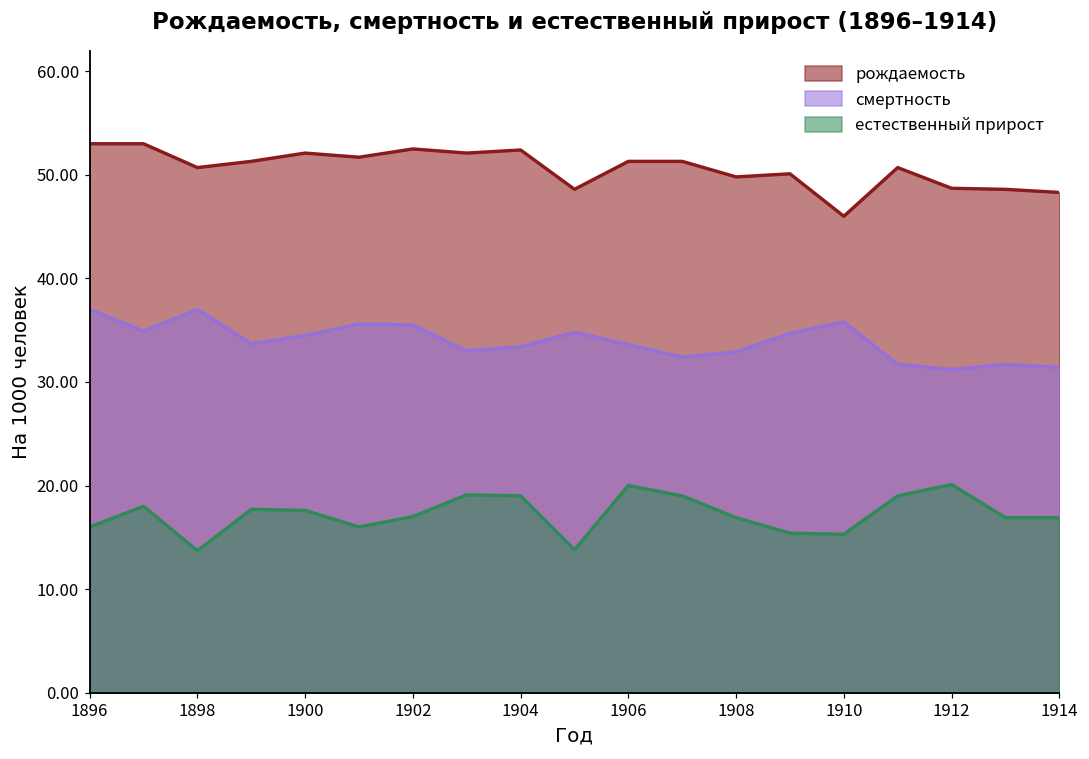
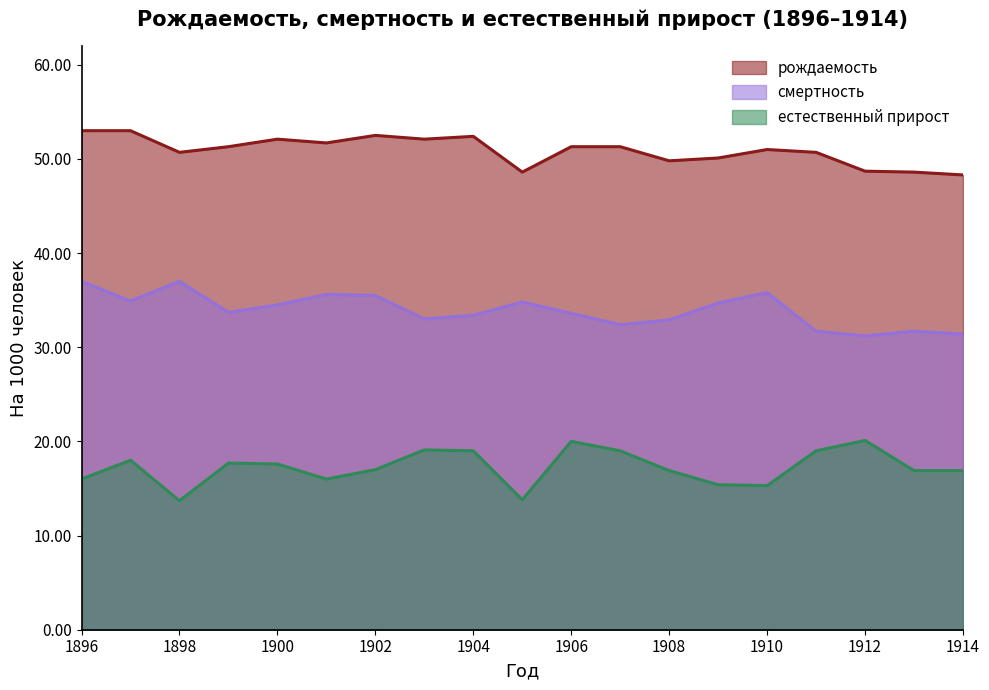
  {
    "рождаемость": {
      "1896": 53,
      "1898": 51,
      "1900": 52,
      "1902": 53,
      "1904": 52,
      "1906": 51,
      "1908": 50,
-     "1910": 46,
+     "1910": 51,
      "1912": 49,
      "1914": 48
    },
    "смертность": {
      "1896": 37,
      "1898": 37,
      "1900": 35,
      "1902": 36,
      "1904": 33,
      "1906": 34,
      "1908": 33,
      "1910": 36,
      "1912": 31,
      "1914": 31
    },
    "естественный прирост": {
      "1896": 16,
      "1898": 14,
      "1900": 18,
      "1902": 17,
      "1904": 19,
      "1906": 20,
      "1908": 17,
      "1910": 15,
      "1912": 20,
      "1914": 17
    }
  }
